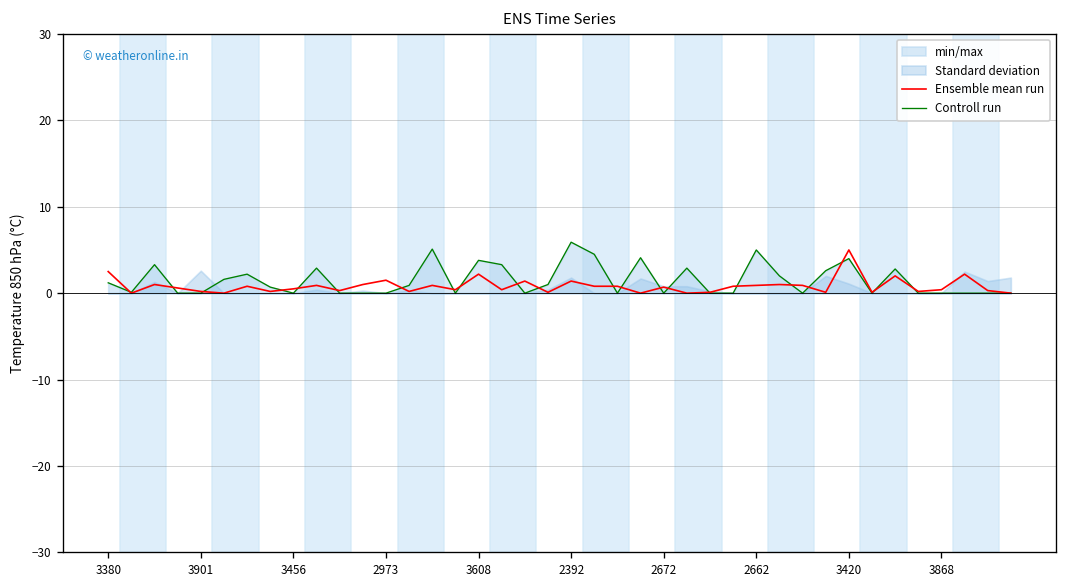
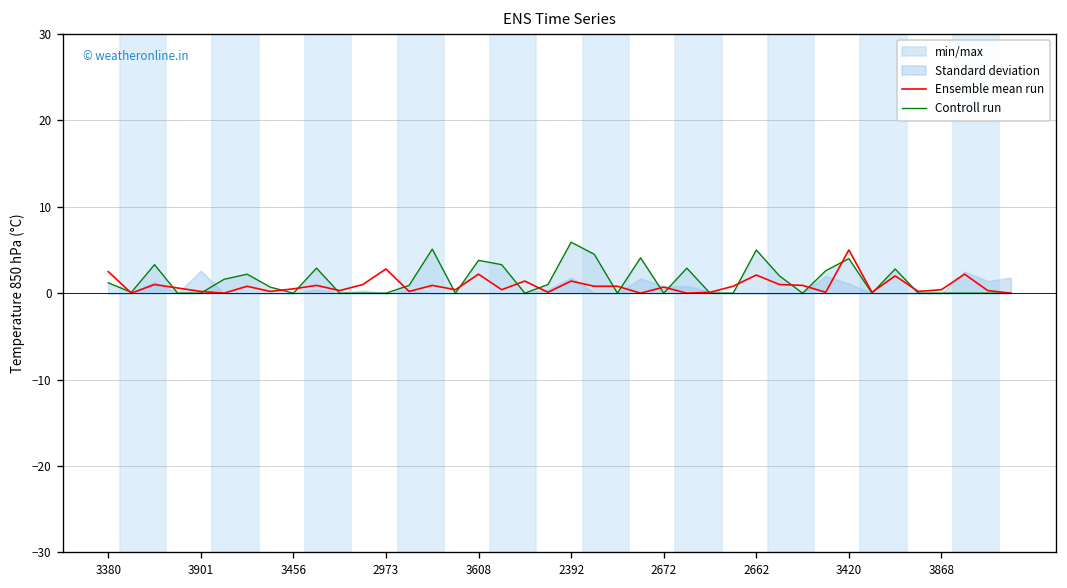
  {
    "Ensemble mean run": {
      "3380": 3,
      "3456": 1,
-     "2973": 2,
+     "2973": 3,
      "3608": 2,
      "2392": 1,
-     "2662": 1,
+     "2662": 2,
      "3420": 5,
      "3868": 0
    }
  }
